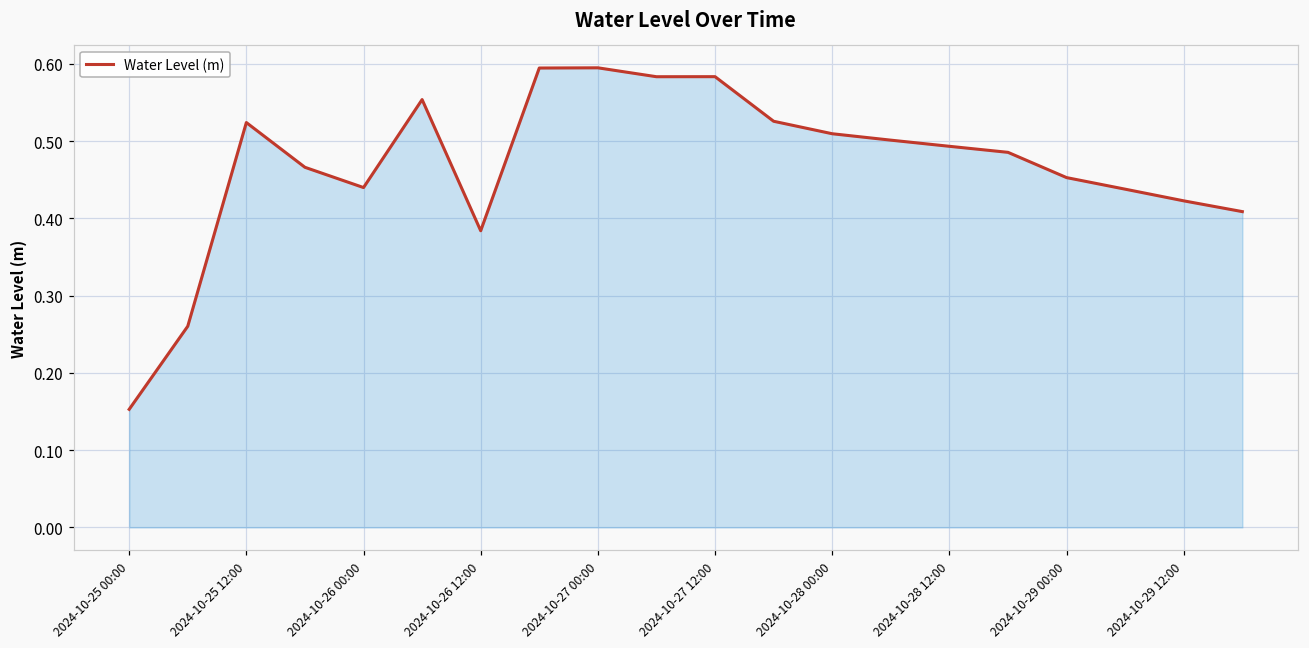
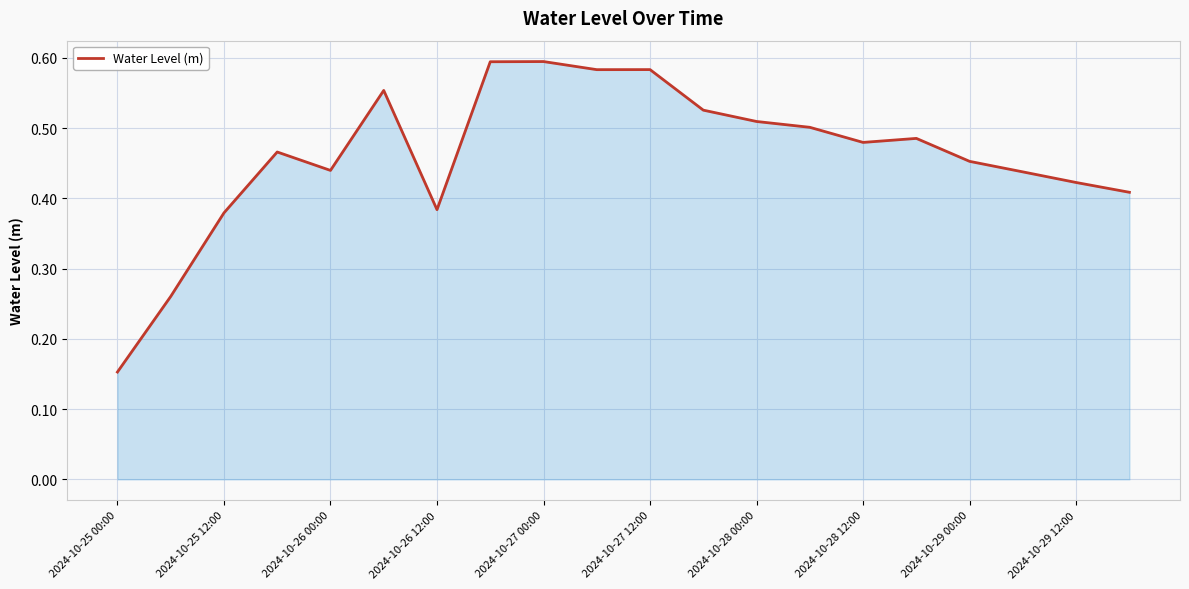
  {
    "2024-10-25 00:00": 0.15,
-   "2024-10-25 12:00": 0.52,
+   "2024-10-25 12:00": 0.38,
    "2024-10-26 00:00": 0.44,
    "2024-10-26 12:00": 0.38,
    "2024-10-27 00:00": 0.59,
    "2024-10-27 12:00": 0.58,
    "2024-10-28 00:00": 0.51,
-   "2024-10-28 12:00": 0.49,
+   "2024-10-28 12:00": 0.48,
    "2024-10-29 00:00": 0.45,
    "2024-10-29 12:00": 0.42
  }
